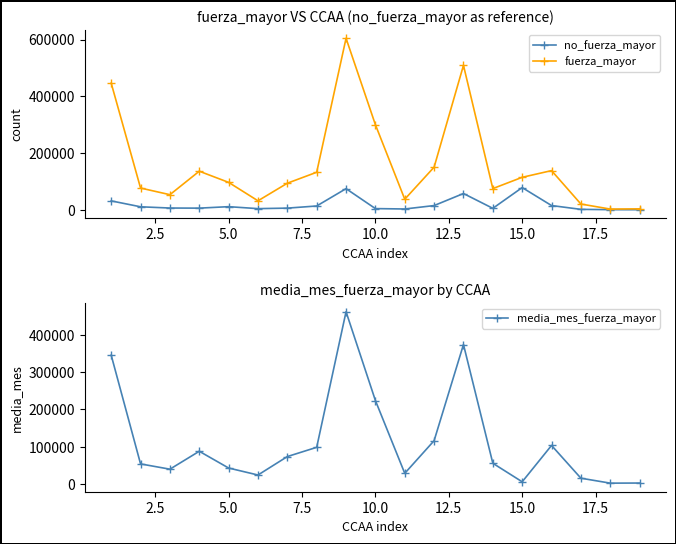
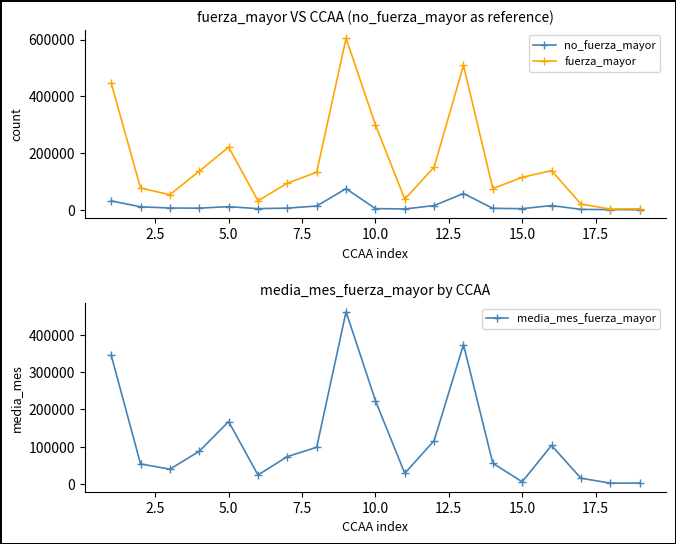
  {
    "fuerza_mayor VS CCAA (no_fuerza_mayor as reference)": {
      "no_fuerza_mayor": {
        "5.0": 10000,
        "10.0": 0,
-       "15.0": 80000
+       "15.0": 0
      },
      "fuerza_mayor": {
-       "5.0": 100000,
+       "5.0": 220000,
        "10.0": 300000,
        "15.0": 110000
      }
    },
    "media_mes_fuerza_mayor by CCAA": {
-     "5.0": 40000,
+     "5.0": 170000,
      "10.0": 220000,
      "15.0": 10000
    }
  }
